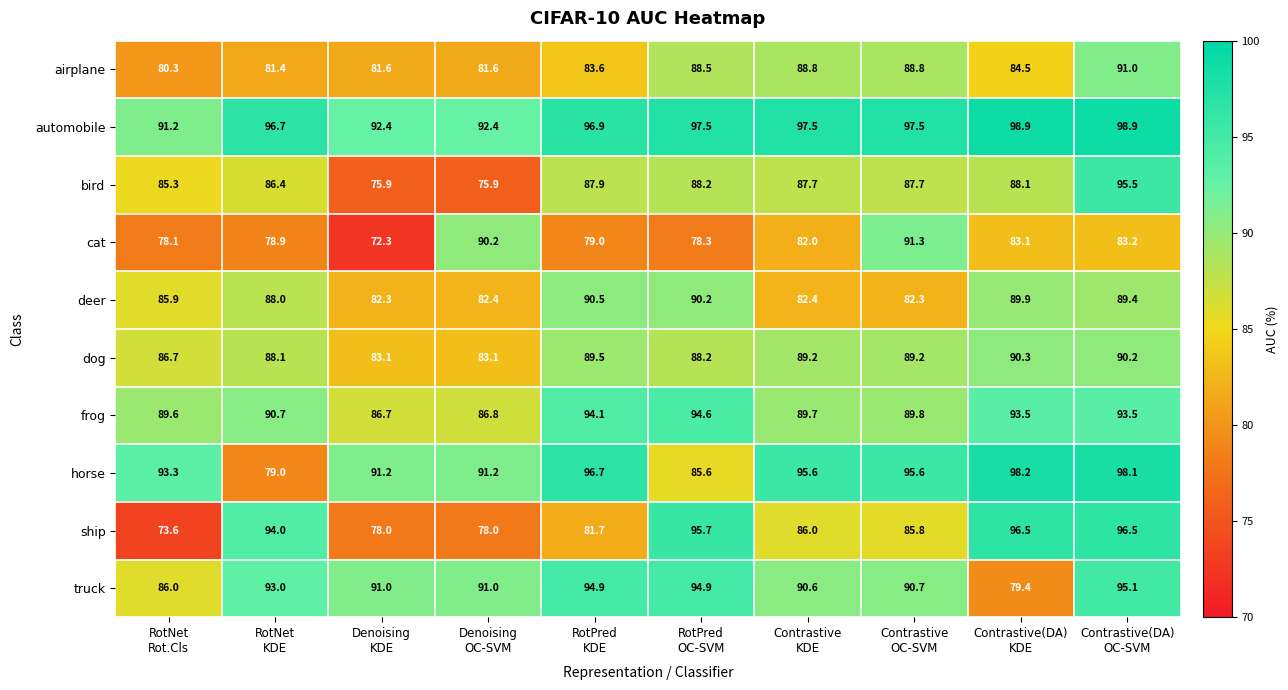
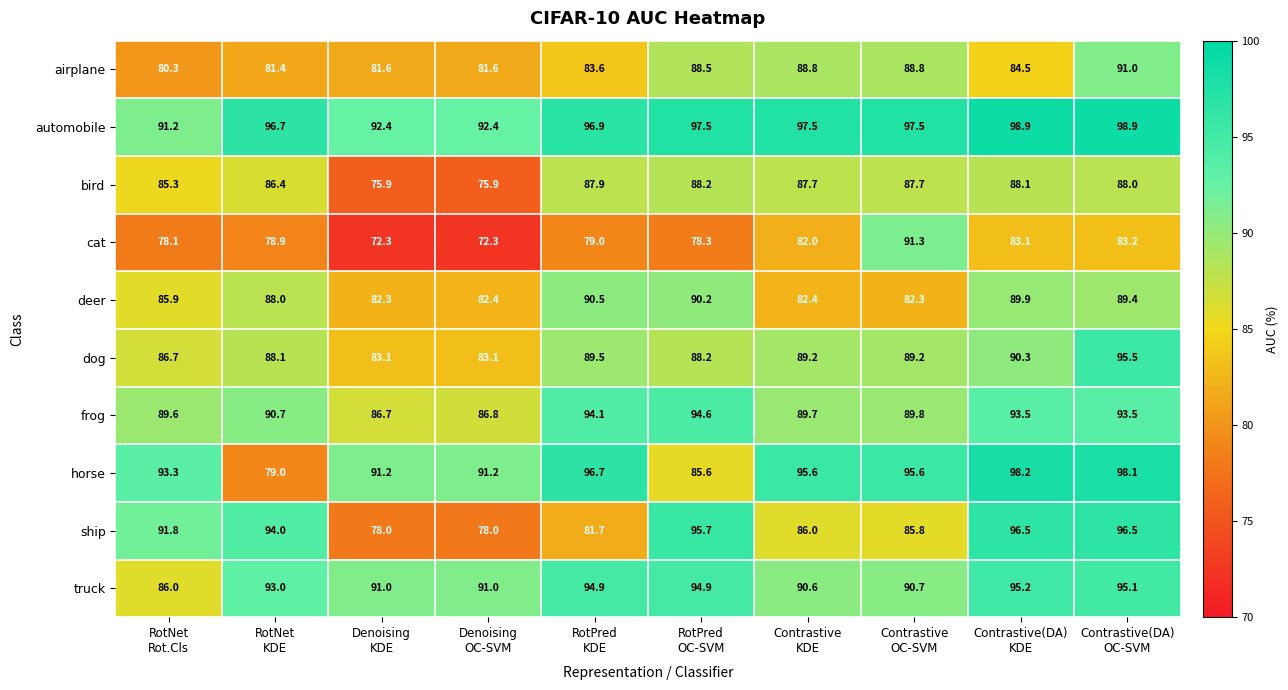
  {
    "airplane": {
      "RotNet Rot.Cls": 80.3,
      "RotNet KDE": 81.4,
      "Denoising KDE": 81.6,
      "Denoising OC-SVM": 81.6,
      "RotPred KDE": 83.6,
      "RotPred OC-SVM": 88.5,
      "Contrastive KDE": 88.8,
      "Contrastive OC-SVM": 88.8,
      "Contrastive(DA) KDE": 84.5,
      "Contrastive(DA) OC-SVM": 91.0
    },
    "automobile": {
      "RotNet Rot.Cls": 91.2,
      "RotNet KDE": 96.7,
      "Denoising KDE": 92.4,
      "Denoising OC-SVM": 92.4,
      "RotPred KDE": 96.9,
      "RotPred OC-SVM": 97.5,
      "Contrastive KDE": 97.5,
      "Contrastive OC-SVM": 97.5,
      "Contrastive(DA) KDE": 98.9,
      "Contrastive(DA) OC-SVM": 98.9
    },
    "bird": {
      "RotNet Rot.Cls": 85.3,
      "RotNet KDE": 86.4,
      "Denoising KDE": 75.9,
      "Denoising OC-SVM": 75.9,
      "RotPred KDE": 87.9,
      "RotPred OC-SVM": 88.2,
      "Contrastive KDE": 87.7,
      "Contrastive OC-SVM": 87.7,
      "Contrastive(DA) KDE": 88.1,
-     "Contrastive(DA) OC-SVM": 95.5
+     "Contrastive(DA) OC-SVM": 88.0
    },
    "cat": {
      "RotNet Rot.Cls": 78.1,
      "RotNet KDE": 78.9,
      "Denoising KDE": 72.3,
-     "Denoising OC-SVM": 90.2,
+     "Denoising OC-SVM": 72.3,
      "RotPred KDE": 79.0,
      "RotPred OC-SVM": 78.3,
      "Contrastive KDE": 82.0,
      "Contrastive OC-SVM": 91.3,
      "Contrastive(DA) KDE": 83.1,
      "Contrastive(DA) OC-SVM": 83.2
    },
    "deer": {
      "RotNet Rot.Cls": 85.9,
      "RotNet KDE": 88.0,
      "Denoising KDE": 82.3,
      "Denoising OC-SVM": 82.4,
      "RotPred KDE": 90.5,
      "RotPred OC-SVM": 90.2,
      "Contrastive KDE": 82.4,
      "Contrastive OC-SVM": 82.3,
      "Contrastive(DA) KDE": 89.9,
      "Contrastive(DA) OC-SVM": 89.4
    },
    "dog": {
      "RotNet Rot.Cls": 86.7,
      "RotNet KDE": 88.1,
      "Denoising KDE": 83.1,
      "Denoising OC-SVM": 83.1,
      "RotPred KDE": 89.5,
      "RotPred OC-SVM": 88.2,
      "Contrastive KDE": 89.2,
      "Contrastive OC-SVM": 89.2,
      "Contrastive(DA) KDE": 90.3,
-     "Contrastive(DA) OC-SVM": 90.2
+     "Contrastive(DA) OC-SVM": 95.5
    },
    "frog": {
      "RotNet Rot.Cls": 89.6,
      "RotNet KDE": 90.7,
      "Denoising KDE": 86.7,
      "Denoising OC-SVM": 86.8,
      "RotPred KDE": 94.1,
      "RotPred OC-SVM": 94.6,
      "Contrastive KDE": 89.7,
      "Contrastive OC-SVM": 89.8,
      "Contrastive(DA) KDE": 93.5,
      "Contrastive(DA) OC-SVM": 93.5
    },
    "horse": {
      "RotNet Rot.Cls": 93.3,
      "RotNet KDE": 79.0,
      "Denoising KDE": 91.2,
      "Denoising OC-SVM": 91.2,
      "RotPred KDE": 96.7,
      "RotPred OC-SVM": 85.6,
      "Contrastive KDE": 95.6,
      "Contrastive OC-SVM": 95.6,
      "Contrastive(DA) KDE": 98.2,
      "Contrastive(DA) OC-SVM": 98.1
    },
    "ship": {
-     "RotNet Rot.Cls": 73.6,
+     "RotNet Rot.Cls": 91.8,
      "RotNet KDE": 94.0,
      "Denoising KDE": 78.0,
      "Denoising OC-SVM": 78.0,
      "RotPred KDE": 81.7,
      "RotPred OC-SVM": 95.7,
      "Contrastive KDE": 86.0,
      "Contrastive OC-SVM": 85.8,
      "Contrastive(DA) KDE": 96.5,
      "Contrastive(DA) OC-SVM": 96.5
    },
    "truck": {
      "RotNet Rot.Cls": 86.0,
      "RotNet KDE": 93.0,
      "Denoising KDE": 91.0,
      "Denoising OC-SVM": 91.0,
      "RotPred KDE": 94.9,
      "RotPred OC-SVM": 94.9,
      "Contrastive KDE": 90.6,
      "Contrastive OC-SVM": 90.7,
-     "Contrastive(DA) KDE": 79.4,
+     "Contrastive(DA) KDE": 95.2,
      "Contrastive(DA) OC-SVM": 95.1
    }
  }
